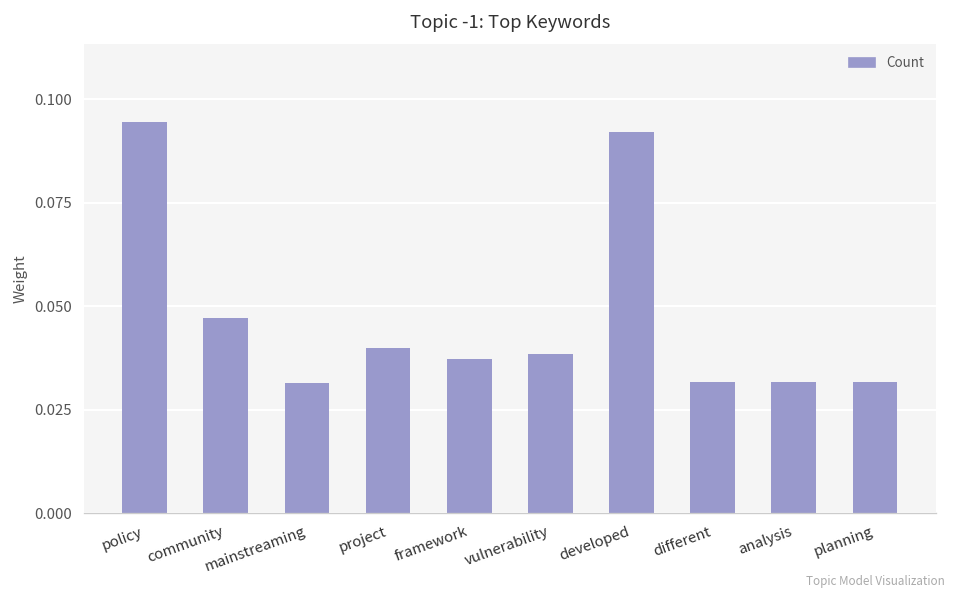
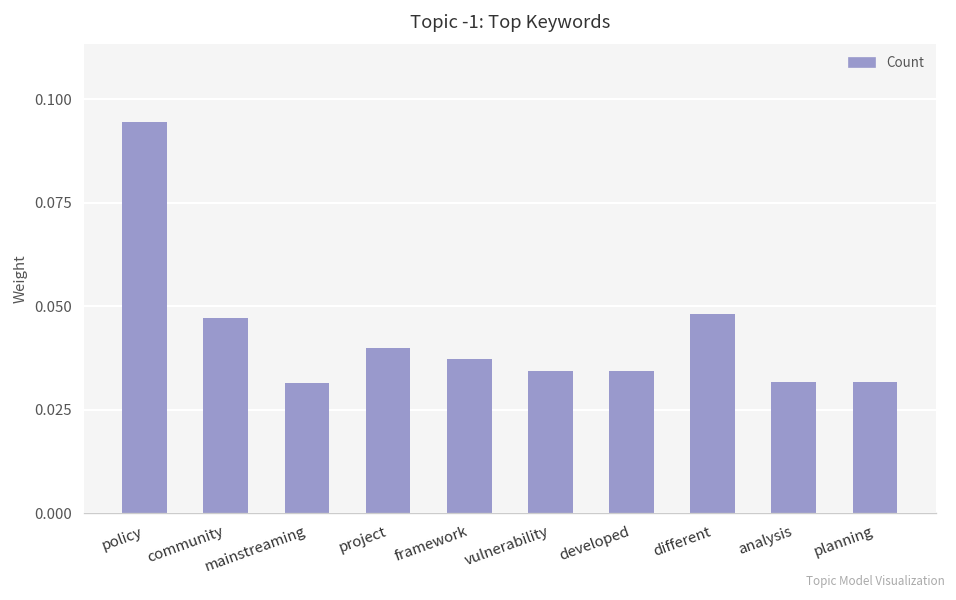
  {
    "policy": 0.094,
    "community": 0.047,
    "mainstreaming": 0.031,
    "project": 0.040,
    "framework": 0.037,
-   "vulnerability": 0.038,
-   "developed": 0.092,
-   "different": 0.032,
+   "vulnerability": 0.034,
+   "developed": 0.034,
+   "different": 0.048,
    "analysis": 0.032,
    "planning": 0.032
  }
